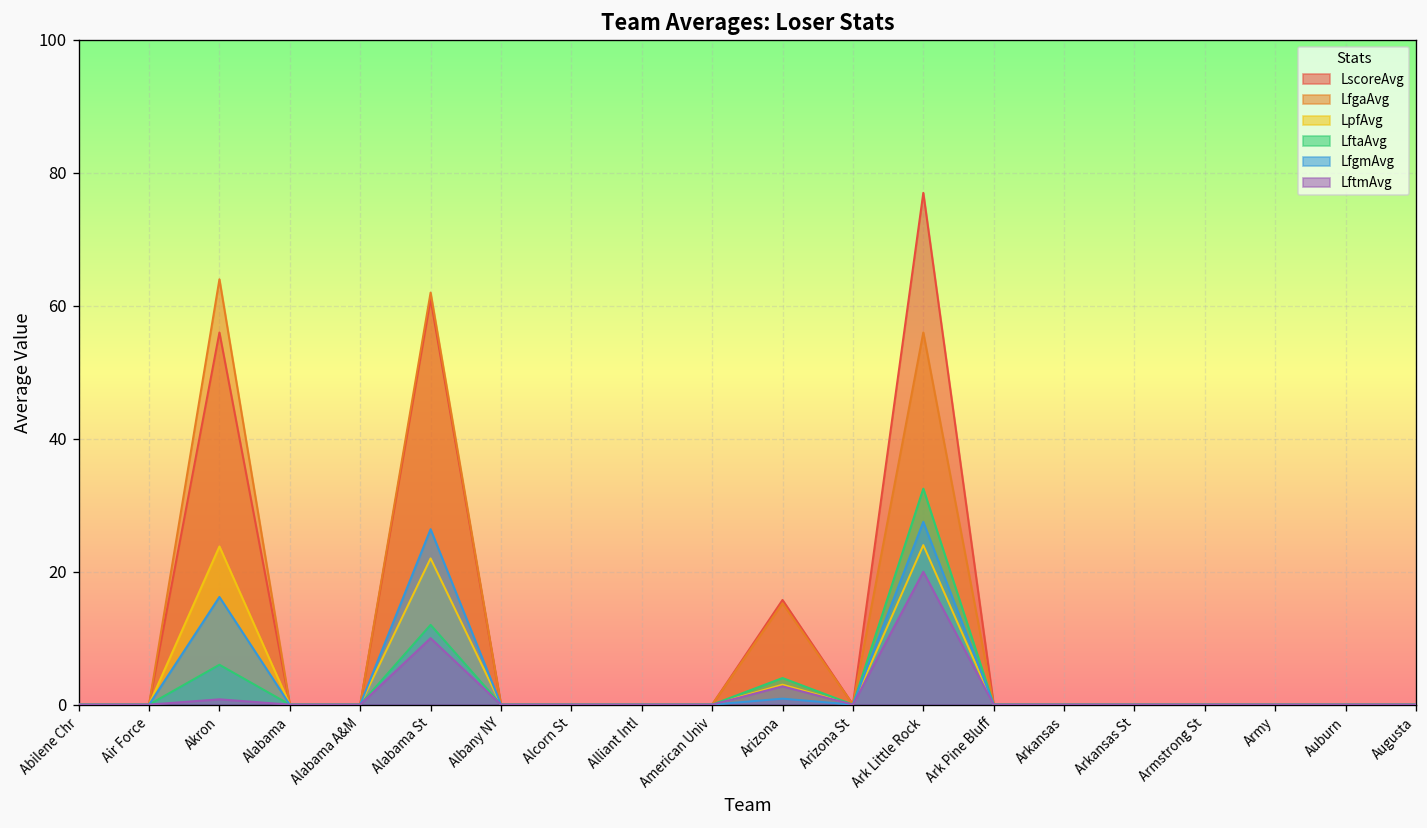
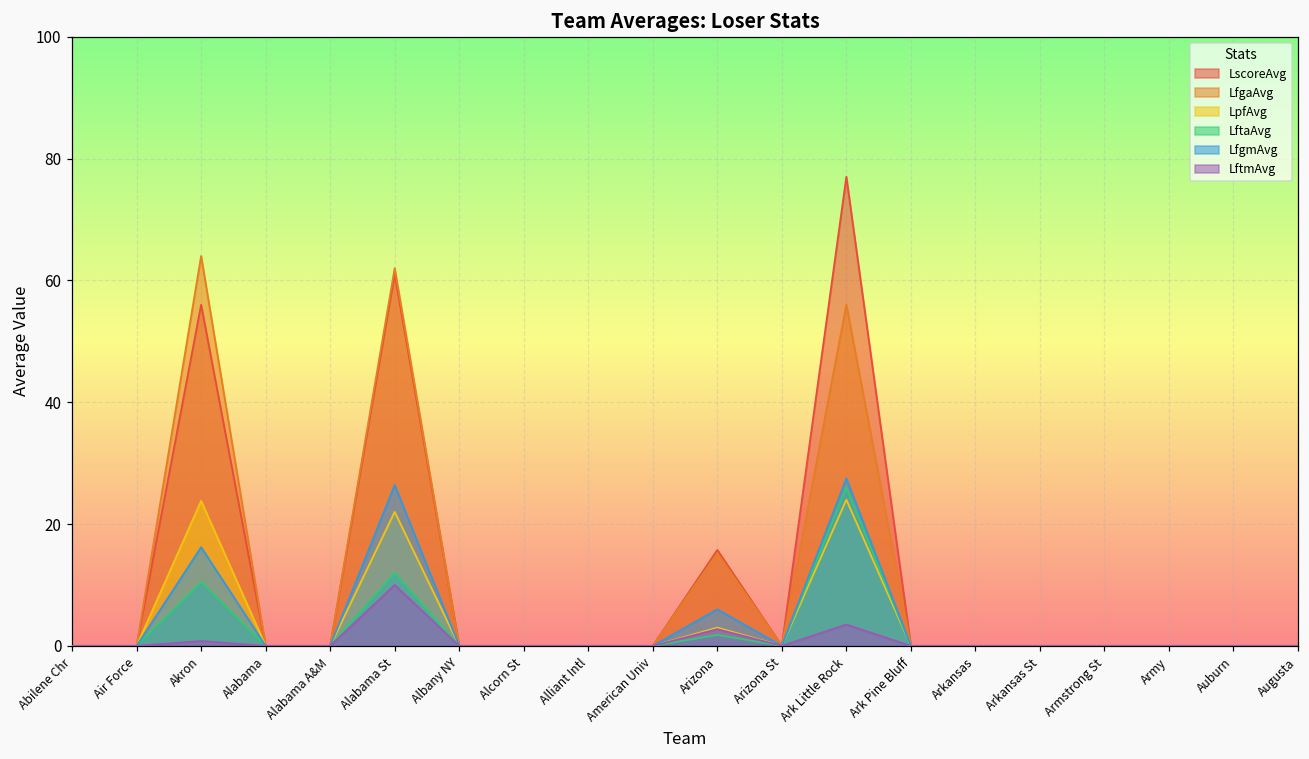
  {
    "LpfAvg": {
      "Akron": 24,
      "Alabama St": 22,
      "Ark Little Rock": 24
    },
    "LftaAvg": {
-     "Akron": 6,
+     "Akron": 11,
      "Alabama St": 12,
-     "Arizona": 4,
-     "Ark Little Rock": 33
+     "Arizona": 2,
+     "Ark Little Rock": 26
    },
    "LfgmAvg": {
      "Akron": 16,
      "Alabama St": 26,
-     "Arizona": 1,
+     "Arizona": 6,
      "Ark Little Rock": 28
    },
    "LftmAvg": {
      "Akron": 1,
      "Alabama St": 10,
-     "Ark Little Rock": 20
+     "Ark Little Rock": 4
    }
  }
